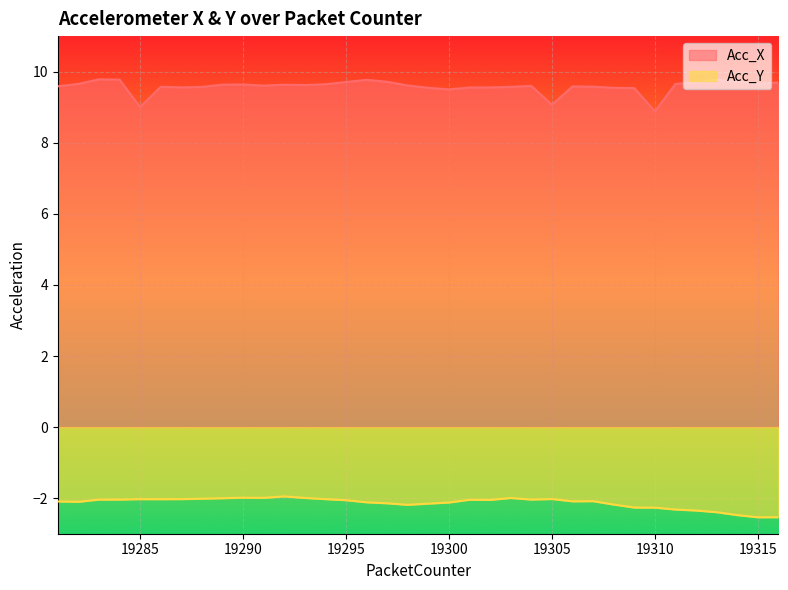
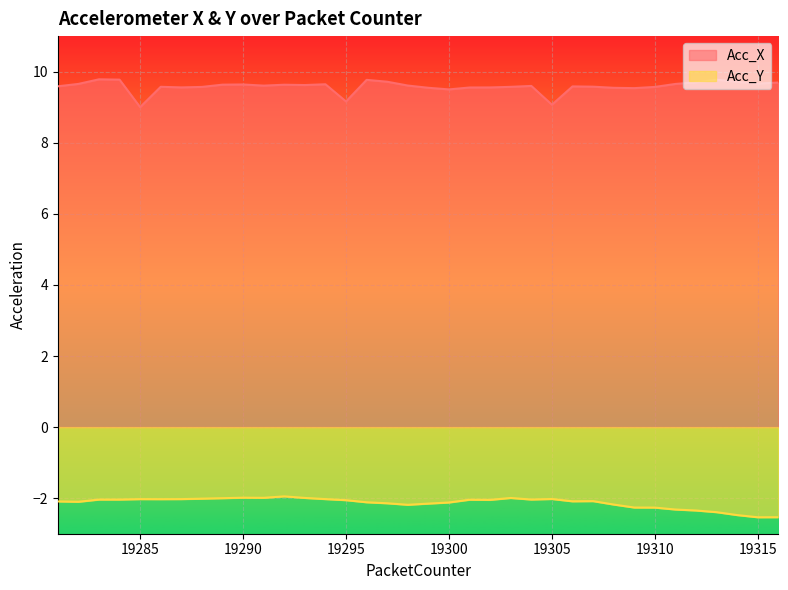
  {
    "Acc_X": {
      "19285": 9.0,
      "19290": 9.6,
-     "19295": 9.7,
+     "19295": 9.2,
      "19300": 9.5,
      "19305": 9.1,
-     "19310": 8.9
+     "19310": 9.6
    }
  }
